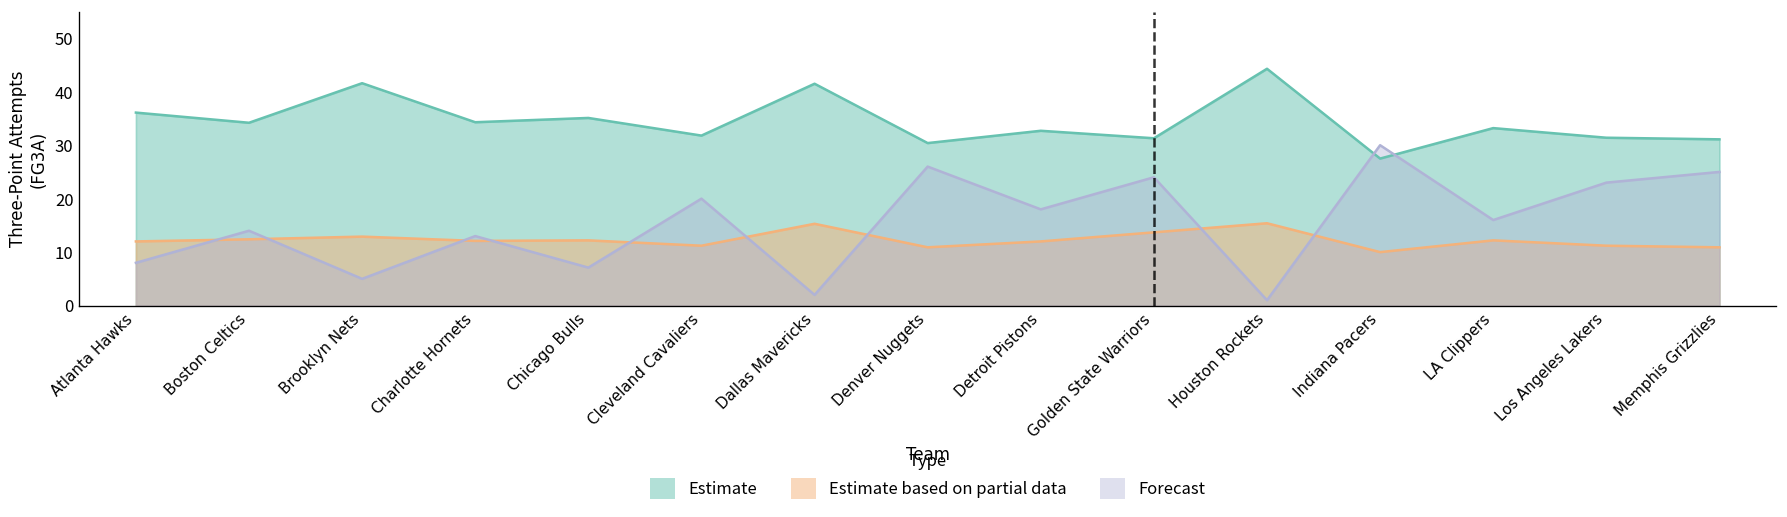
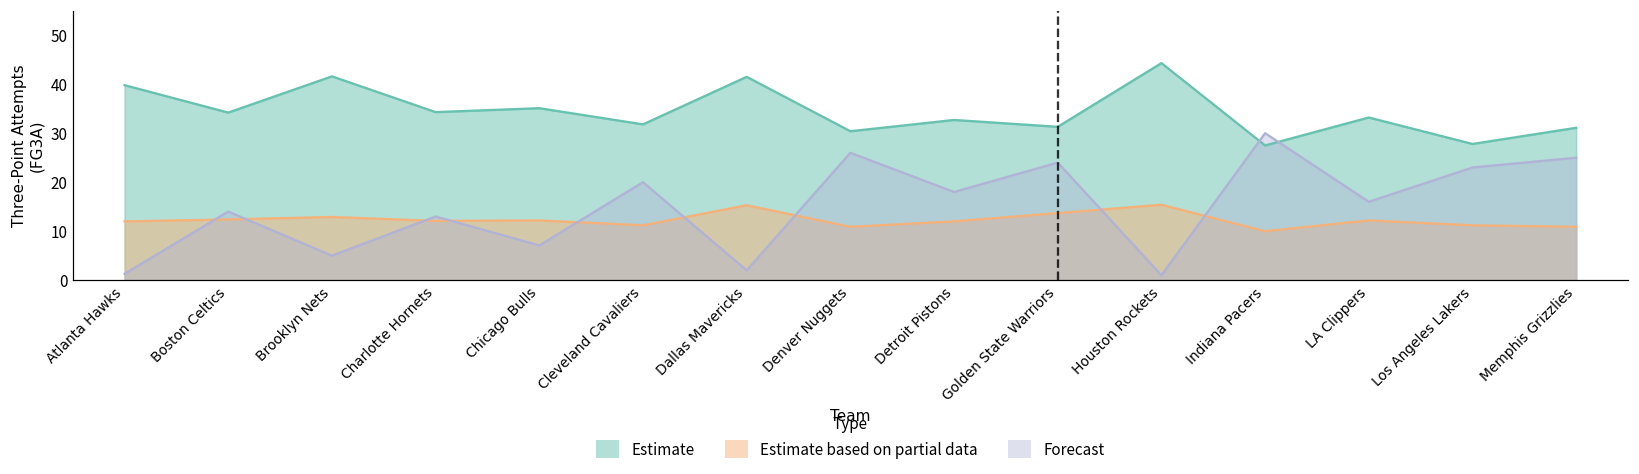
  {
    "Estimate": {
-     "Atlanta Hawks": 36,
+     "Atlanta Hawks": 40,
      "Boston Celtics": 34,
      "Brooklyn Nets": 42,
      "Charlotte Hornets": 34,
      "Chicago Bulls": 35,
      "Cleveland Cavaliers": 32,
      "Dallas Mavericks": 42,
      "Denver Nuggets": 30,
      "Detroit Pistons": 33,
      "Golden State Warriors": 31,
      "Houston Rockets": 44,
      "Indiana Pacers": 28,
      "LA Clippers": 33,
-     "Los Angeles Lakers": 31,
+     "Los Angeles Lakers": 28,
      "Memphis Grizzlies": 31
    },
    "Estimate based on partial data": {
      "Atlanta Hawks": 12,
      "Boston Celtics": 12,
      "Brooklyn Nets": 13,
      "Charlotte Hornets": 12,
      "Chicago Bulls": 12,
      "Cleveland Cavaliers": 11,
      "Dallas Mavericks": 15,
      "Denver Nuggets": 11,
      "Detroit Pistons": 12,
      "Golden State Warriors": 14,
      "Houston Rockets": 15,
      "Indiana Pacers": 10,
      "LA Clippers": 12,
      "Los Angeles Lakers": 11,
      "Memphis Grizzlies": 11
    },
    "Forecast": {
-     "Atlanta Hawks": 8,
+     "Atlanta Hawks": 1,
      "Boston Celtics": 14,
      "Brooklyn Nets": 5,
      "Charlotte Hornets": 13,
      "Chicago Bulls": 7,
      "Cleveland Cavaliers": 20,
      "Dallas Mavericks": 2,
      "Denver Nuggets": 26,
      "Detroit Pistons": 18,
      "Golden State Warriors": 24,
      "Houston Rockets": 1,
      "Indiana Pacers": 30,
      "LA Clippers": 16,
      "Los Angeles Lakers": 23,
      "Memphis Grizzlies": 25
    }
  }
